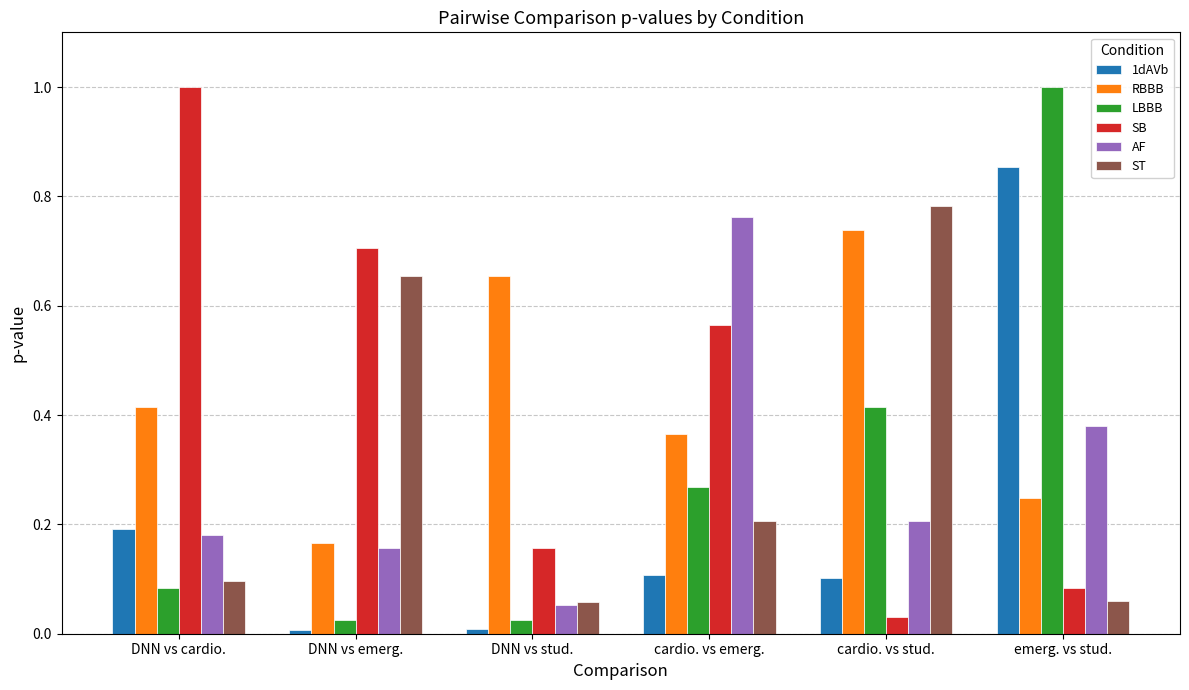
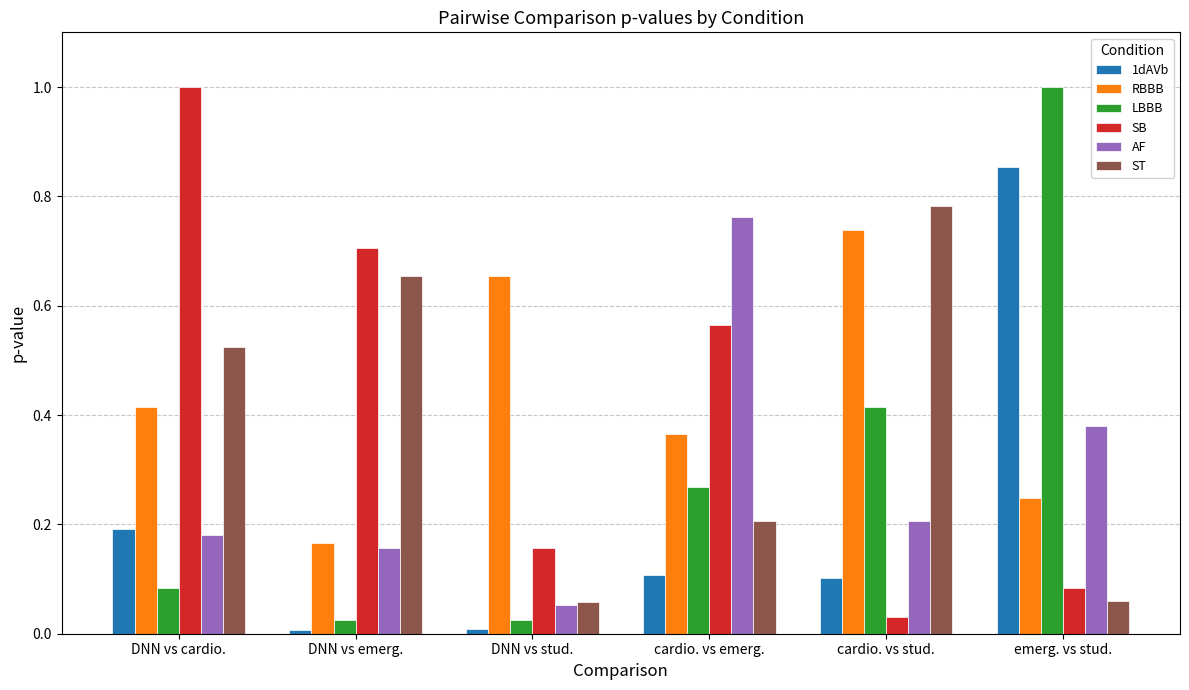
  {
    "1dAVb": {
      "DNN vs cardio.": 0.19,
      "DNN vs emerg.": 0.01,
      "DNN vs stud.": 0.01,
      "cardio. vs emerg.": 0.11,
      "cardio. vs stud.": 0.10,
      "emerg. vs stud.": 0.85
    },
    "RBBB": {
      "DNN vs cardio.": 0.41,
      "DNN vs emerg.": 0.17,
      "DNN vs stud.": 0.66,
      "cardio. vs emerg.": 0.37,
      "cardio. vs stud.": 0.74,
      "emerg. vs stud.": 0.25
    },
    "LBBB": {
      "DNN vs cardio.": 0.08,
      "DNN vs emerg.": 0.03,
      "DNN vs stud.": 0.03,
      "cardio. vs emerg.": 0.27,
      "cardio. vs stud.": 0.41,
      "emerg. vs stud.": 1.00
    },
    "SB": {
      "DNN vs cardio.": 1.00,
      "DNN vs emerg.": 0.71,
      "DNN vs stud.": 0.16,
      "cardio. vs emerg.": 0.56,
      "cardio. vs stud.": 0.03,
      "emerg. vs stud.": 0.08
    },
    "AF": {
      "DNN vs cardio.": 0.18,
      "DNN vs emerg.": 0.16,
      "DNN vs stud.": 0.05,
      "cardio. vs emerg.": 0.76,
      "cardio. vs stud.": 0.21,
      "emerg. vs stud.": 0.38
    },
    "ST": {
-     "DNN vs cardio.": 0.10,
+     "DNN vs cardio.": 0.52,
      "DNN vs emerg.": 0.66,
      "DNN vs stud.": 0.06,
      "cardio. vs emerg.": 0.21,
      "cardio. vs stud.": 0.78,
      "emerg. vs stud.": 0.06
    }
  }
